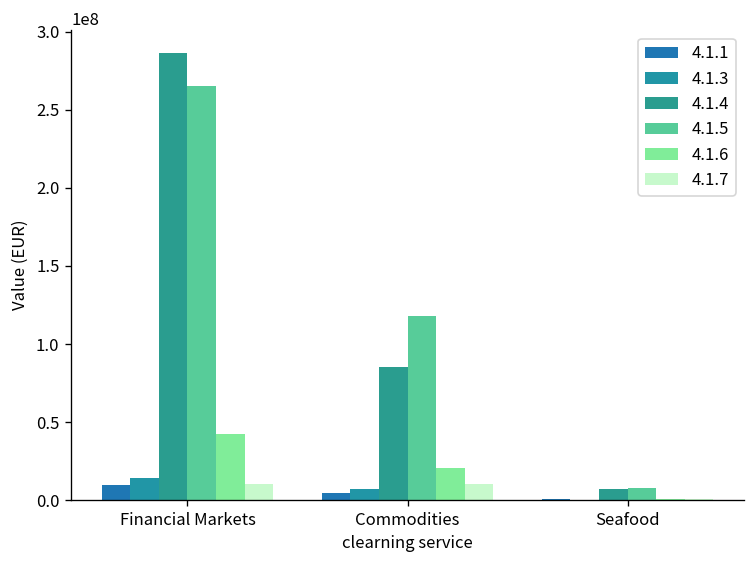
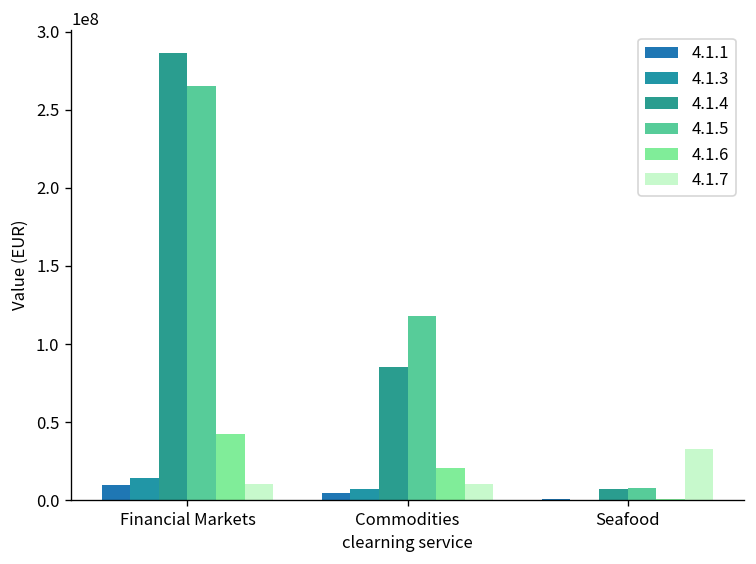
  {
    "4.1.7": {
      "Financial Markets": 10000000,
      "Commodities": 11000000,
-     "Seafood": 0
+     "Seafood": 33000000
    }
  }
